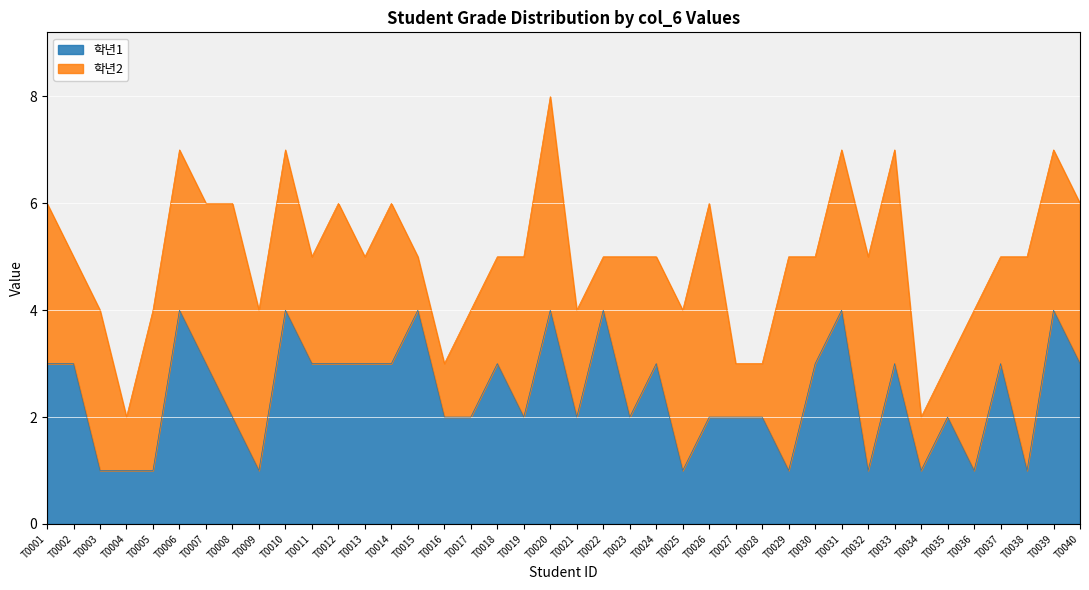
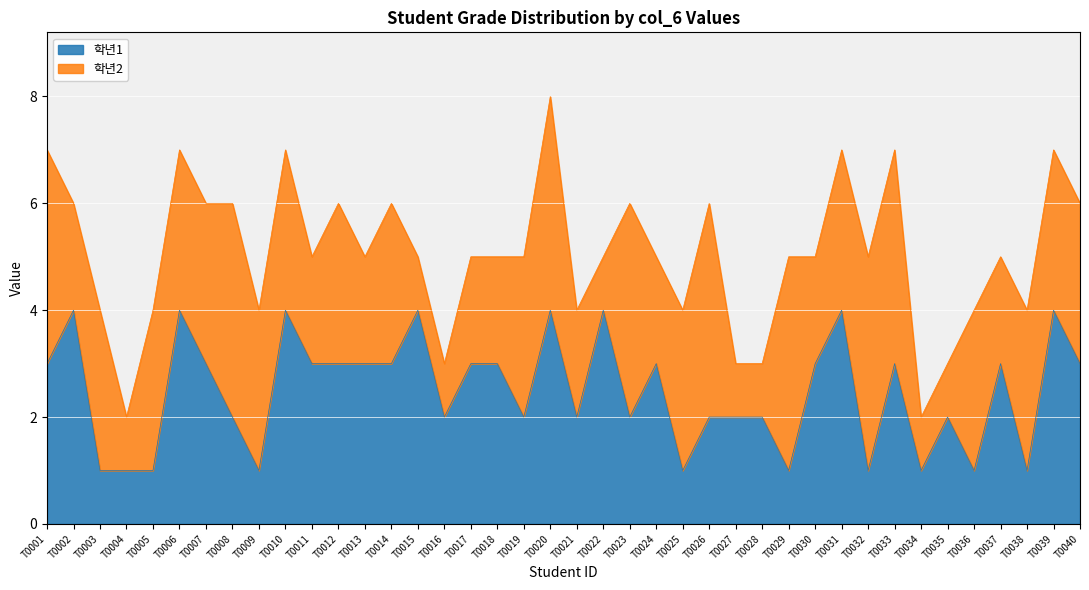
  {
    "학년1": {
      "T0001": 3,
-     "T0002": 3,
+     "T0002": 4,
      "T0003": 1,
      "T0004": 1,
      "T0005": 1,
      "T0006": 4,
      "T0007": 3,
      "T0008": 2,
      "T0009": 1,
      "T0010": 4,
      "T0011": 3,
      "T0012": 3,
      "T0013": 3,
      "T0014": 3,
      "T0015": 4,
      "T0016": 2,
-     "T0017": 2,
+     "T0017": 3,
      "T0018": 3,
      "T0019": 2,
      "T0020": 4,
      "T0021": 2,
      "T0022": 4,
      "T0023": 2,
      "T0024": 3,
      "T0025": 1,
      "T0026": 2,
      "T0027": 2,
      "T0028": 2,
      "T0029": 1,
      "T0030": 3,
      "T0031": 4,
      "T0032": 1,
      "T0033": 3,
      "T0034": 1,
      "T0035": 2,
      "T0036": 1,
      "T0037": 3,
      "T0038": 1,
      "T0039": 4,
      "T0040": 3
    },
    "학년2": {
-     "T0001": 3,
+     "T0001": 4,
      "T0002": 2,
      "T0003": 3,
      "T0004": 1,
      "T0005": 3,
      "T0006": 3,
      "T0007": 3,
      "T0008": 4,
      "T0009": 3,
      "T0010": 3,
      "T0011": 2,
      "T0012": 3,
      "T0013": 2,
      "T0014": 3,
      "T0015": 1,
      "T0016": 1,
      "T0017": 2,
      "T0018": 2,
      "T0019": 3,
      "T0020": 4,
      "T0021": 2,
      "T0022": 1,
-     "T0023": 3,
+     "T0023": 4,
      "T0024": 2,
      "T0025": 3,
      "T0026": 4,
      "T0027": 1,
      "T0028": 1,
      "T0029": 4,
      "T0030": 2,
      "T0031": 3,
      "T0032": 4,
      "T0033": 4,
      "T0034": 1,
      "T0035": 1,
      "T0036": 3,
      "T0037": 2,
-     "T0038": 4,
+     "T0038": 3,
      "T0039": 3,
      "T0040": 3
    }
  }
